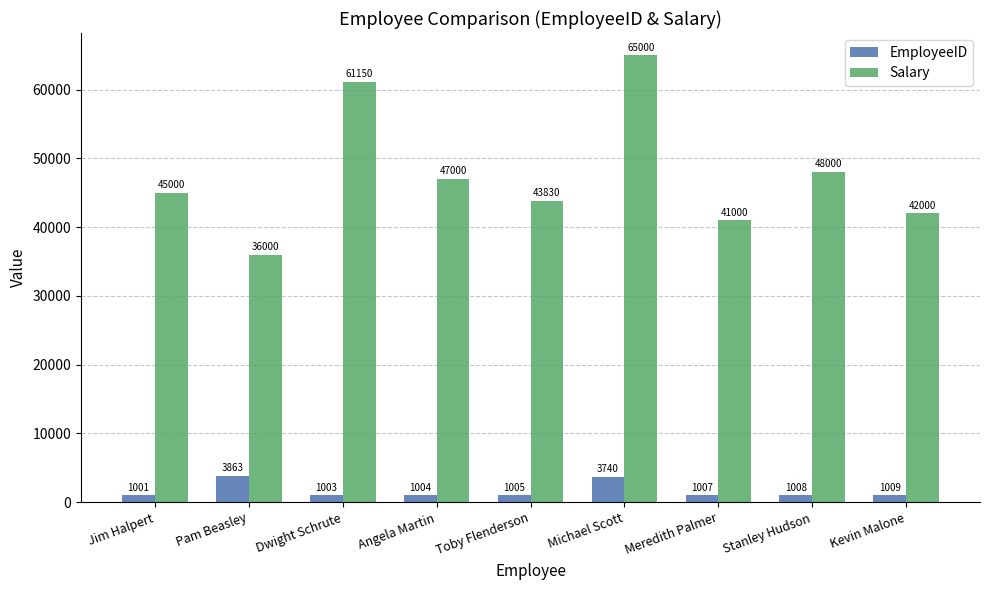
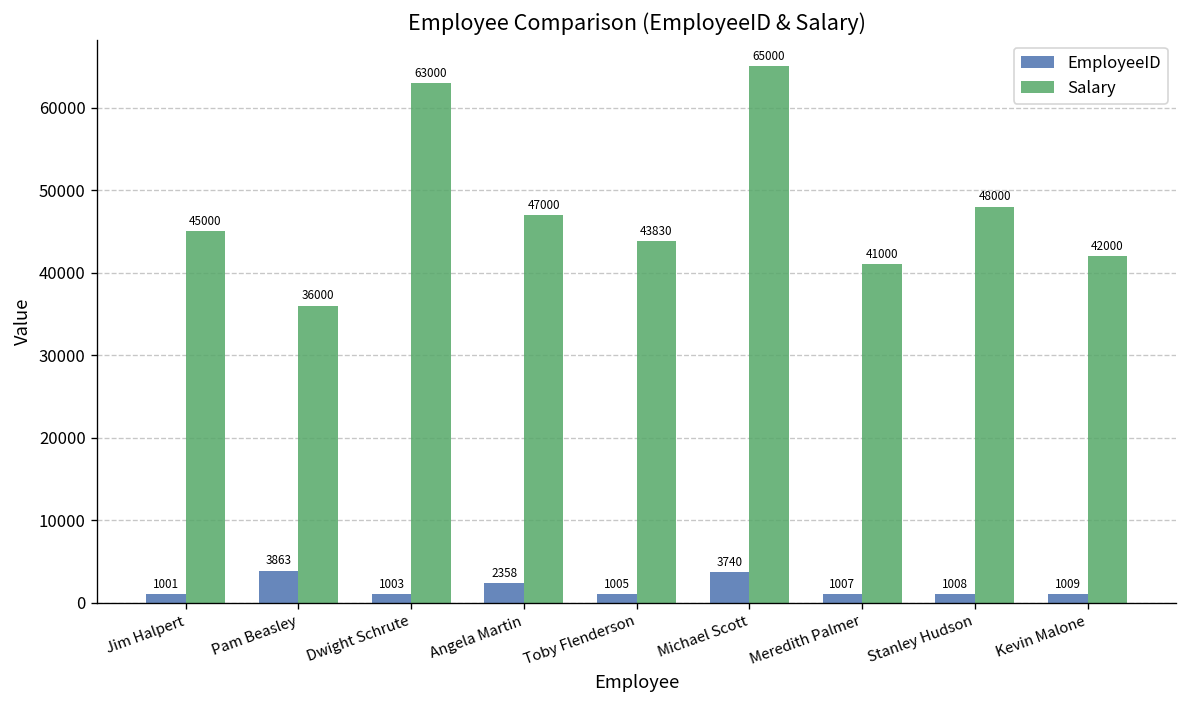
  {
    "EmployeeID": {
      "Jim Halpert": 1001,
      "Pam Beasley": 3863,
      "Dwight Schrute": 1003,
-     "Angela Martin": 1004,
+     "Angela Martin": 2358,
      "Toby Flenderson": 1005,
      "Michael Scott": 3740,
      "Meredith Palmer": 1007,
      "Stanley Hudson": 1008,
      "Kevin Malone": 1009
    },
    "Salary": {
      "Jim Halpert": 45000,
      "Pam Beasley": 36000,
-     "Dwight Schrute": 61150,
+     "Dwight Schrute": 63000,
      "Angela Martin": 47000,
      "Toby Flenderson": 43830,
      "Michael Scott": 65000,
      "Meredith Palmer": 41000,
      "Stanley Hudson": 48000,
      "Kevin Malone": 42000
    }
  }
